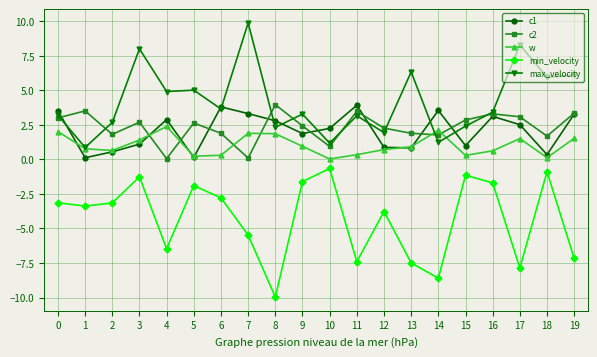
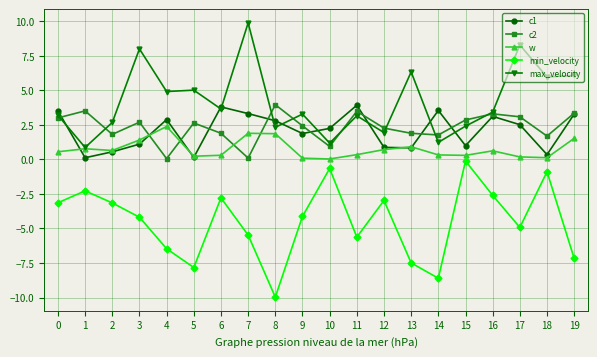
  {
    "w": {
-     "0": 2.0,
+     "0": 0.6,
      "3": 1.4,
      "4": 2.4,
      "6": 0.3,
      "7": 1.9,
      "8": 1.9,
-     "9": 1.0,
+     "9": 0.1,
      "10": 0.0,
      "11": 0.3,
-     "14": 2.1,
+     "14": 0.3,
      "15": 0.3,
      "16": 0.6,
-     "17": 1.5,
+     "17": 0.2,
      "18": 0.1,
      "19": 1.5
    },
    "min_velocity": {
      "0": -3.1,
-     "1": -3.4,
+     "1": -2.3,
      "2": -3.1,
-     "3": -1.3,
+     "3": -4.2,
      "4": -6.5,
-     "5": -1.9,
+     "5": -7.8,
      "6": -2.8,
      "7": -5.5,
      "8": -10.0,
-     "9": -1.6,
+     "9": -4.1,
      "10": -0.7,
-     "11": -7.4,
-     "12": -3.8,
+     "11": -5.6,
+     "12": -3.0,
      "13": -7.5,
      "14": -8.6,
-     "15": -1.1,
-     "16": -1.7,
-     "17": -7.9,
+     "15": -0.1,
+     "16": -2.6,
+     "17": -4.9,
      "18": -0.9,
      "19": -7.2
    }
  }
